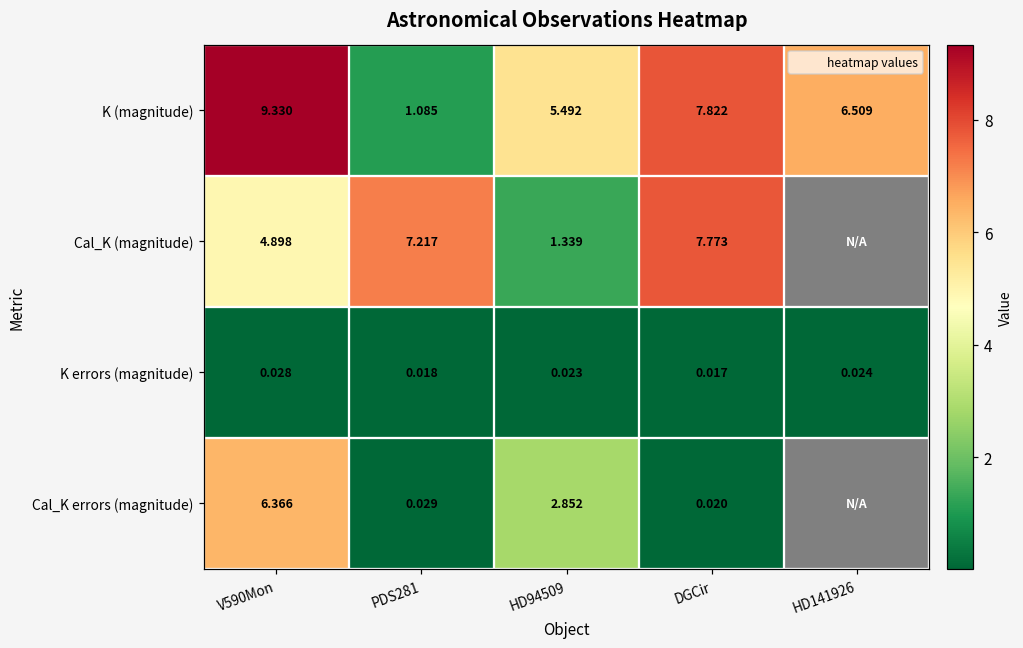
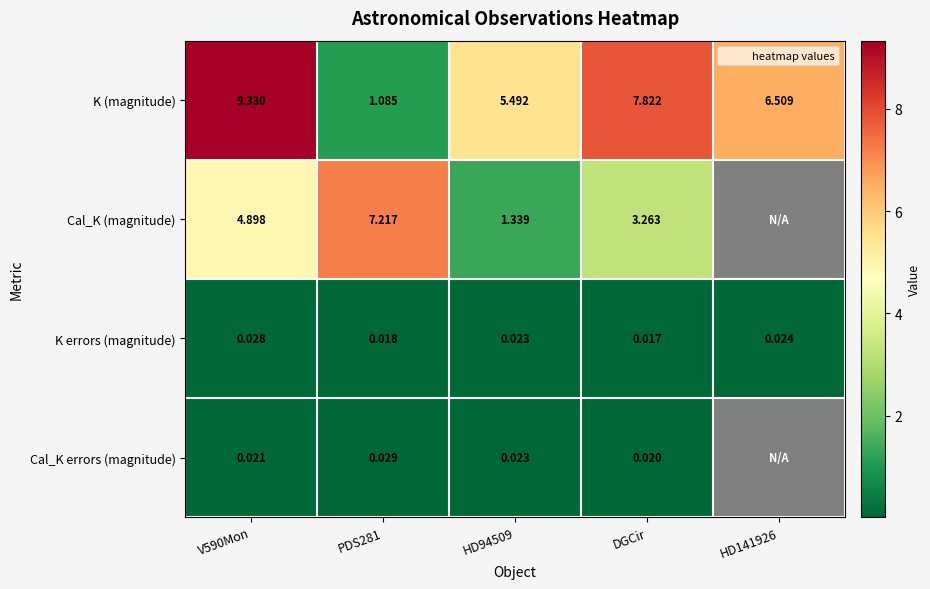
  {
    "K (magnitude)": {
      "V590Mon": 9.330,
      "PDS281": 1.085,
      "HD94509": 5.492,
      "DGCir": 7.822,
      "HD141926": 6.509
    },
    "Cal_K (magnitude)": {
      "V590Mon": 4.898,
      "PDS281": 7.217,
      "HD94509": 1.339,
-     "DGCir": 7.773
+     "DGCir": 3.263
    },
    "K errors (magnitude)": {
      "V590Mon": 0.028,
      "PDS281": 0.018,
      "HD94509": 0.023,
      "DGCir": 0.017,
      "HD141926": 0.024
    },
    "Cal_K errors (magnitude)": {
-     "V590Mon": 6.366,
+     "V590Mon": 0.021,
      "PDS281": 0.029,
-     "HD94509": 2.852,
+     "HD94509": 0.023,
      "DGCir": 0.020
    }
  }
